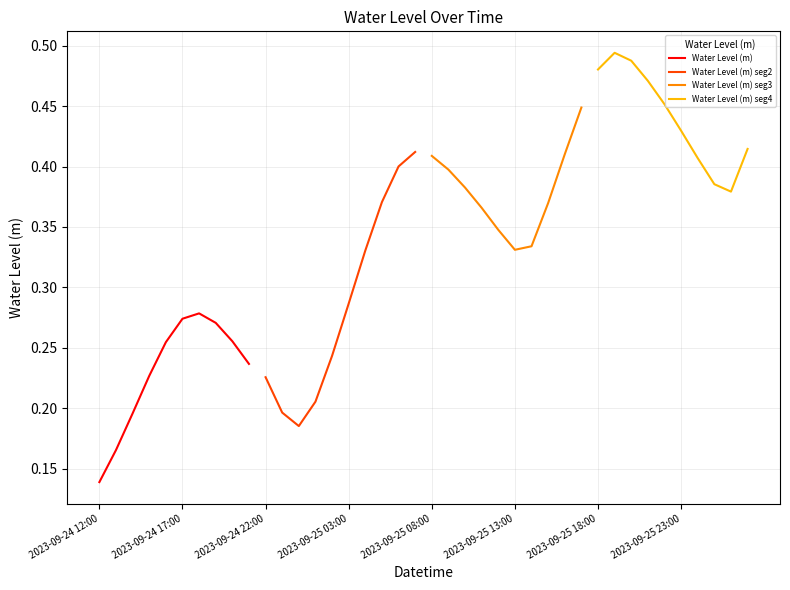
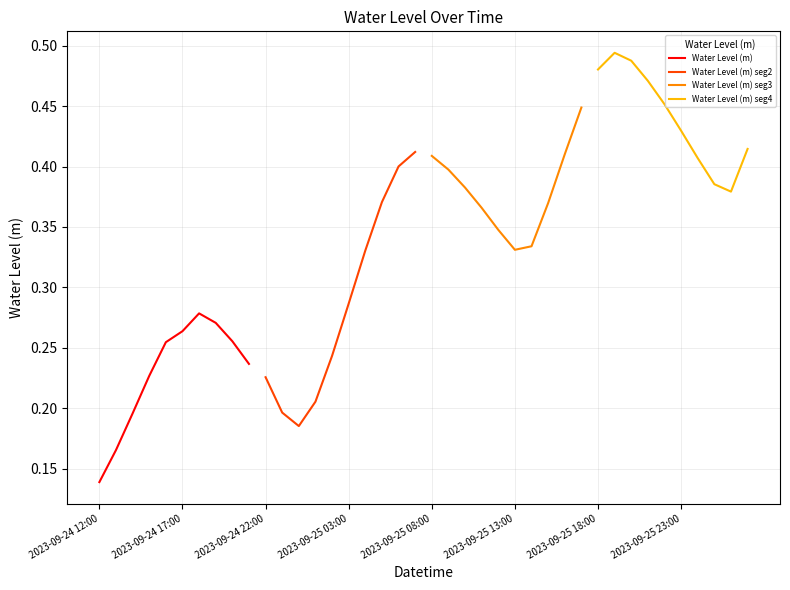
  {
    "Water Level (m)": {
      "2023-09-24 12:00": 0.139,
-     "2023-09-24 17:00": 0.274
+     "2023-09-24 17:00": 0.264
    },
    "Water Level (m) seg2": {
      "2023-09-24 22:00": 0.226,
      "2023-09-25 03:00": 0.287
    }
  }
